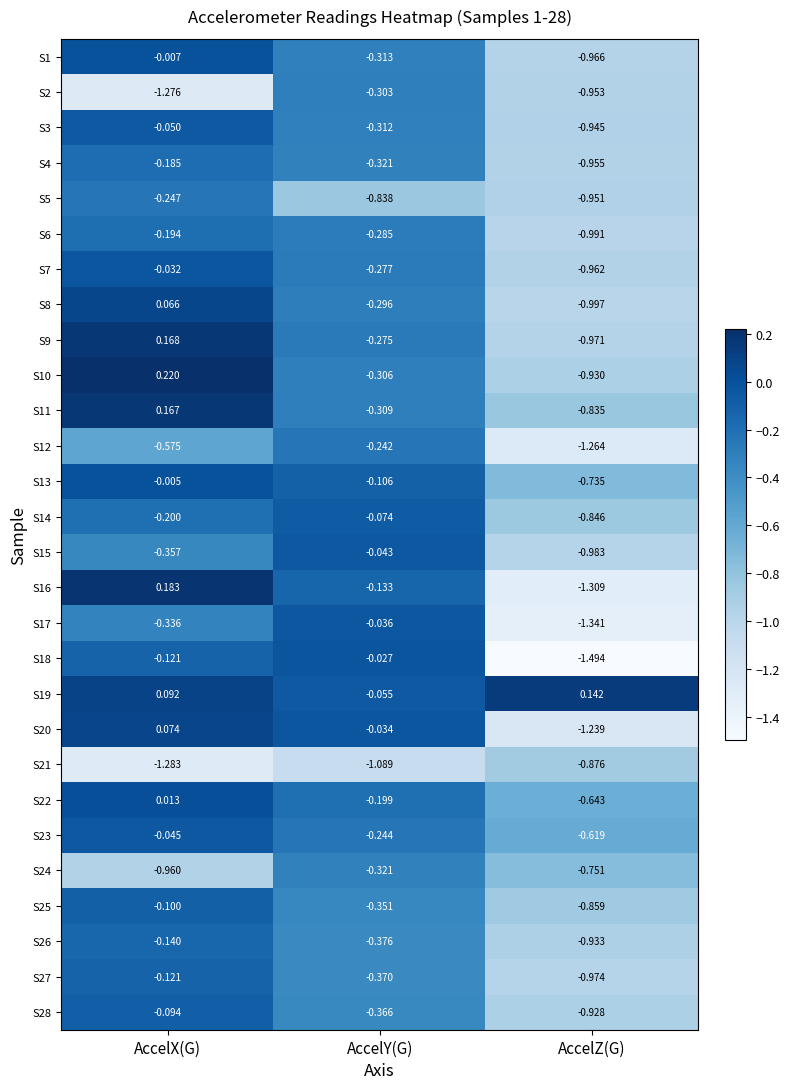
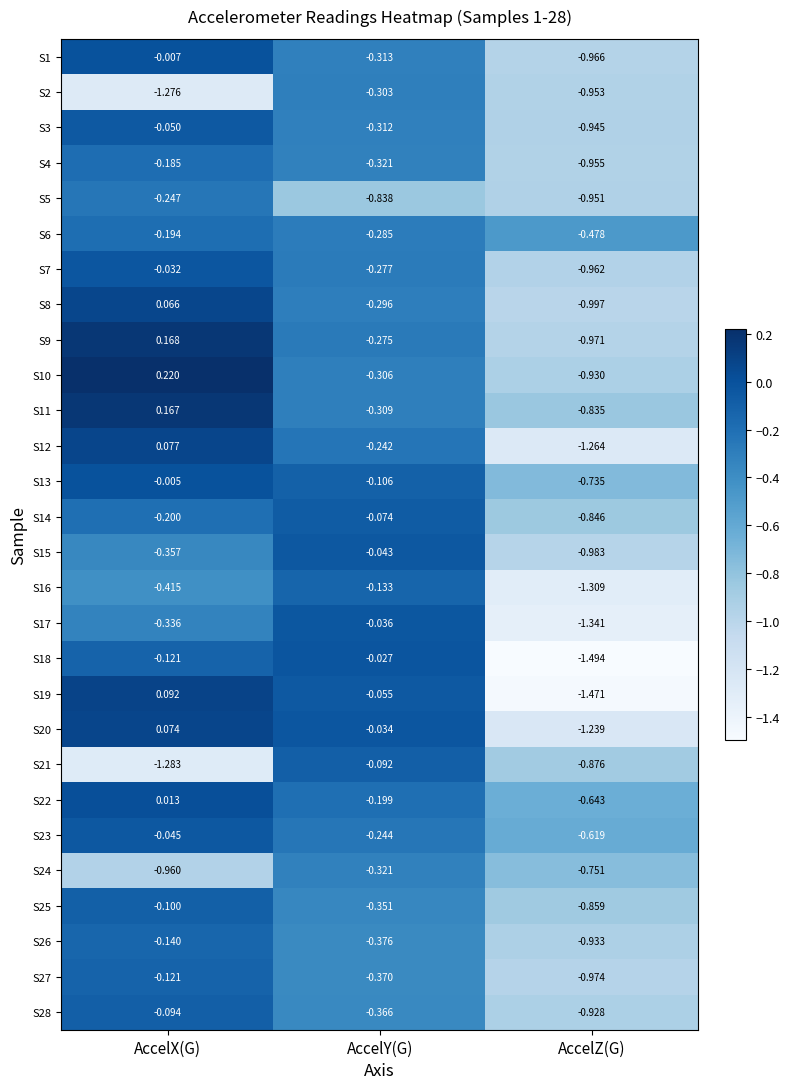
  {
    "S1": {
      "AccelX(G)": -0.007,
      "AccelY(G)": -0.313,
      "AccelZ(G)": -0.966
    },
    "S2": {
      "AccelX(G)": -1.276,
      "AccelY(G)": -0.303,
      "AccelZ(G)": -0.953
    },
    "S3": {
      "AccelX(G)": -0.050,
      "AccelY(G)": -0.312,
      "AccelZ(G)": -0.945
    },
    "S4": {
      "AccelX(G)": -0.185,
      "AccelY(G)": -0.321,
      "AccelZ(G)": -0.955
    },
    "S5": {
      "AccelX(G)": -0.247,
      "AccelY(G)": -0.838,
      "AccelZ(G)": -0.951
    },
    "S6": {
      "AccelX(G)": -0.194,
      "AccelY(G)": -0.285,
-     "AccelZ(G)": -0.991
+     "AccelZ(G)": -0.478
    },
    "S7": {
      "AccelX(G)": -0.032,
      "AccelY(G)": -0.277,
      "AccelZ(G)": -0.962
    },
    "S8": {
      "AccelX(G)": 0.066,
      "AccelY(G)": -0.296,
      "AccelZ(G)": -0.997
    },
    "S9": {
      "AccelX(G)": 0.168,
      "AccelY(G)": -0.275,
      "AccelZ(G)": -0.971
    },
    "S10": {
      "AccelX(G)": 0.220,
      "AccelY(G)": -0.306,
      "AccelZ(G)": -0.930
    },
    "S11": {
      "AccelX(G)": 0.167,
      "AccelY(G)": -0.309,
      "AccelZ(G)": -0.835
    },
    "S12": {
-     "AccelX(G)": -0.575,
+     "AccelX(G)": 0.077,
      "AccelY(G)": -0.242,
      "AccelZ(G)": -1.264
    },
    "S13": {
      "AccelX(G)": -0.005,
      "AccelY(G)": -0.106,
      "AccelZ(G)": -0.735
    },
    "S14": {
      "AccelX(G)": -0.200,
      "AccelY(G)": -0.074,
      "AccelZ(G)": -0.846
    },
    "S15": {
      "AccelX(G)": -0.357,
      "AccelY(G)": -0.043,
      "AccelZ(G)": -0.983
    },
    "S16": {
-     "AccelX(G)": 0.183,
+     "AccelX(G)": -0.415,
      "AccelY(G)": -0.133,
      "AccelZ(G)": -1.309
    },
    "S17": {
      "AccelX(G)": -0.336,
      "AccelY(G)": -0.036,
      "AccelZ(G)": -1.341
    },
    "S18": {
      "AccelX(G)": -0.121,
      "AccelY(G)": -0.027,
      "AccelZ(G)": -1.494
    },
    "S19": {
      "AccelX(G)": 0.092,
      "AccelY(G)": -0.055,
-     "AccelZ(G)": 0.142
+     "AccelZ(G)": -1.471
    },
    "S20": {
      "AccelX(G)": 0.074,
      "AccelY(G)": -0.034,
      "AccelZ(G)": -1.239
    },
    "S21": {
      "AccelX(G)": -1.283,
-     "AccelY(G)": -1.089,
+     "AccelY(G)": -0.092,
      "AccelZ(G)": -0.876
    },
    "S22": {
      "AccelX(G)": 0.013,
      "AccelY(G)": -0.199,
      "AccelZ(G)": -0.643
    },
    "S23": {
      "AccelX(G)": -0.045,
      "AccelY(G)": -0.244,
      "AccelZ(G)": -0.619
    },
    "S24": {
      "AccelX(G)": -0.960,
      "AccelY(G)": -0.321,
      "AccelZ(G)": -0.751
    },
    "S25": {
      "AccelX(G)": -0.100,
      "AccelY(G)": -0.351,
      "AccelZ(G)": -0.859
    },
    "S26": {
      "AccelX(G)": -0.140,
      "AccelY(G)": -0.376,
      "AccelZ(G)": -0.933
    },
    "S27": {
      "AccelX(G)": -0.121,
      "AccelY(G)": -0.370,
      "AccelZ(G)": -0.974
    },
    "S28": {
      "AccelX(G)": -0.094,
      "AccelY(G)": -0.366,
      "AccelZ(G)": -0.928
    }
  }
